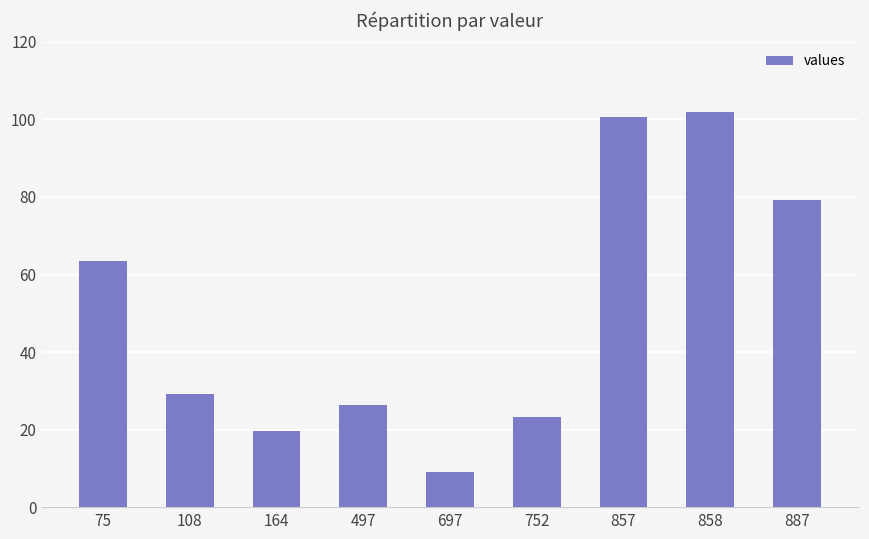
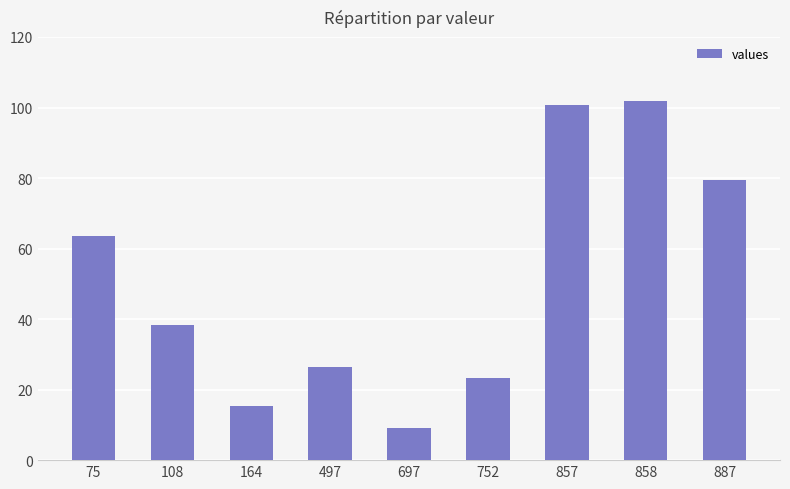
  {
    "75": 64,
-   "108": 29,
-   "164": 20,
+   "108": 38,
+   "164": 15,
    "497": 26,
    "697": 9,
    "752": 23,
    "857": 101,
    "858": 102,
    "887": 79
  }
